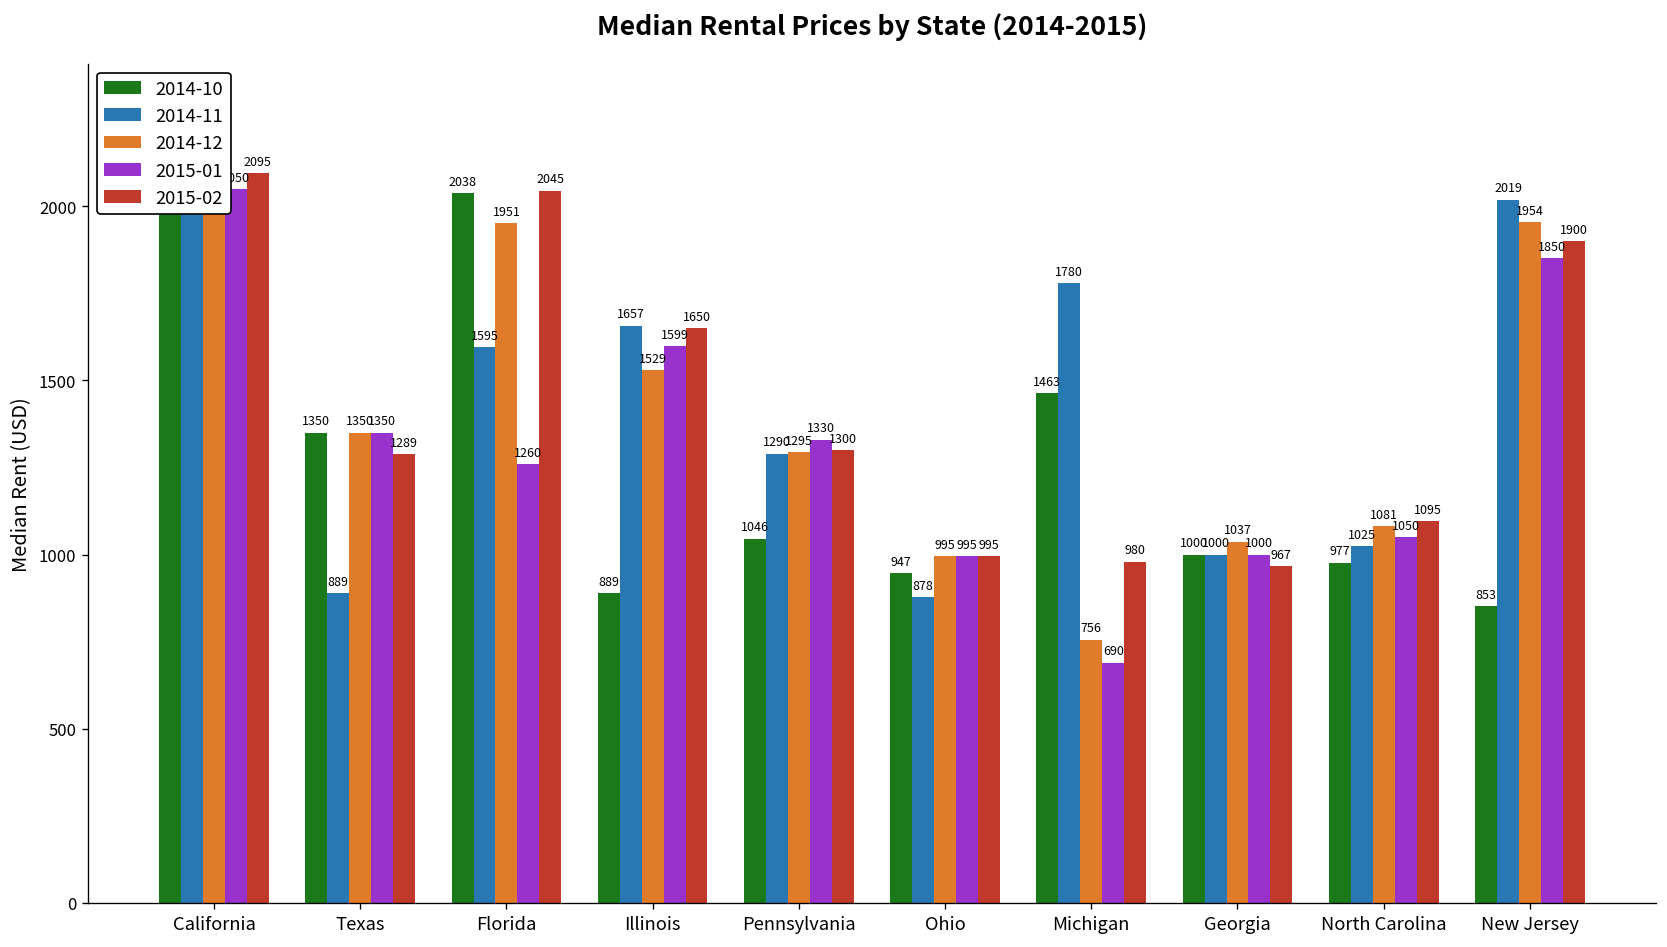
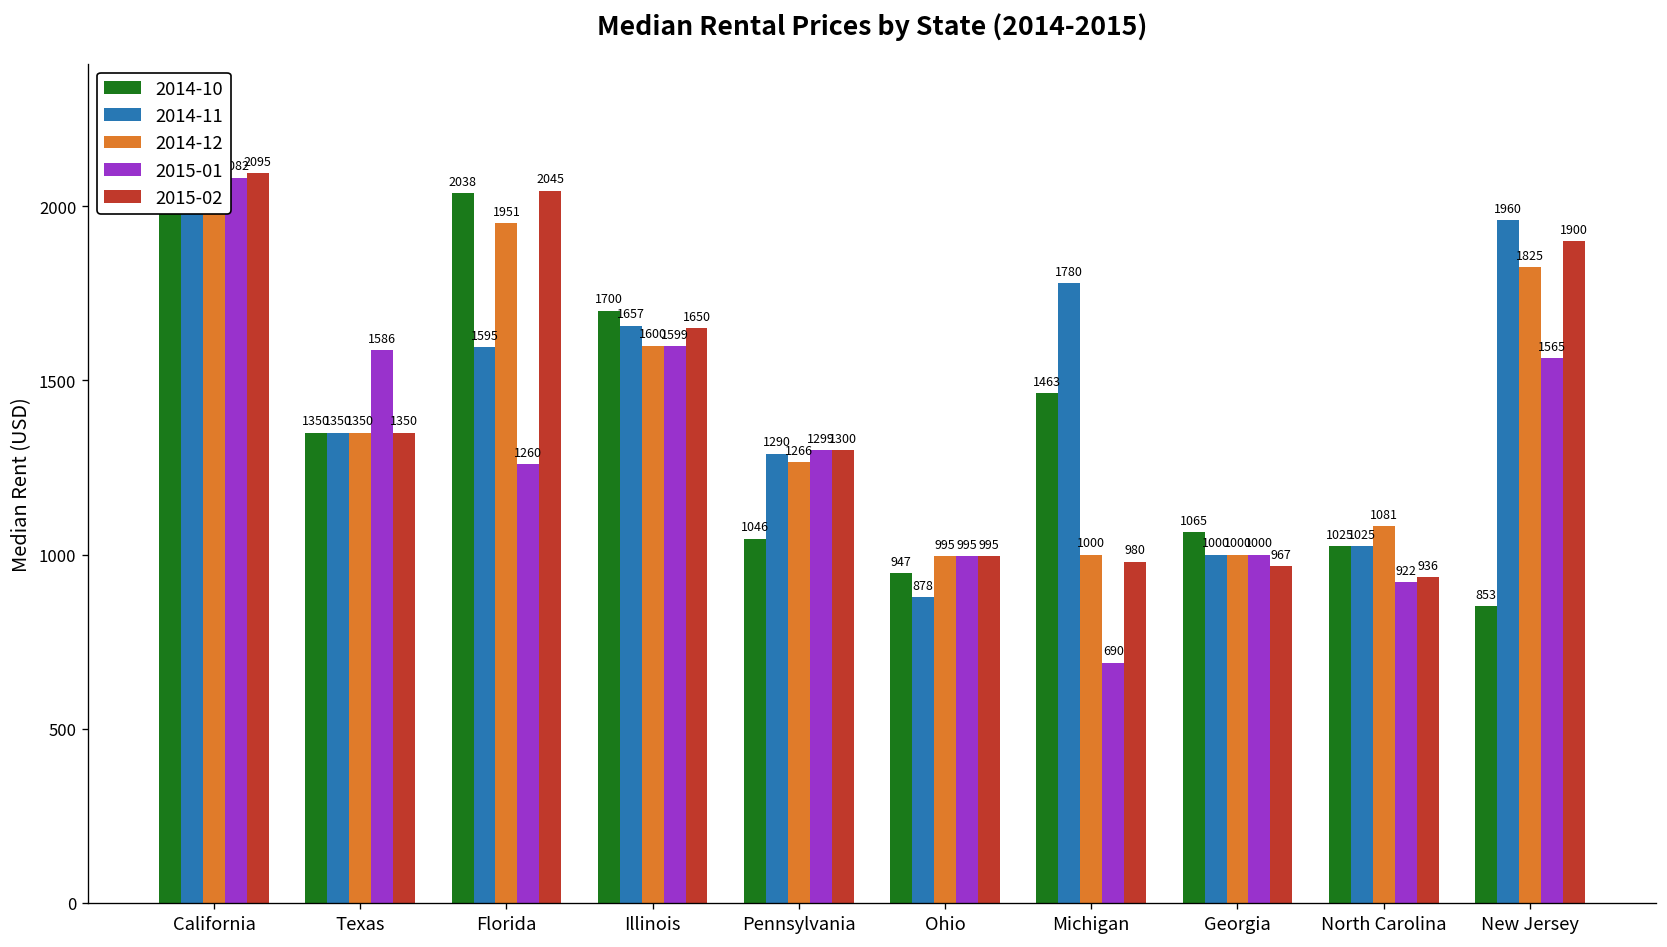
  {
    "2014-10": {
      "Florida": 2038,
-     "Illinois": 889,
+     "Illinois": 1700,
      "Pennsylvania": 1046,
      "Ohio": 947,
      "Michigan": 1463,
-     "Georgia": 1000,
-     "North Carolina": 977,
+     "Georgia": 1065,
+     "North Carolina": 1025,
      "New Jersey": 853
    },
    "2014-11": {
-     "Texas": 889,
+     "Texas": 1350,
      "Florida": 1595,
      "Illinois": 1657,
      "Pennsylvania": 1290,
      "Ohio": 878,
      "Michigan": 1780,
-     "New Jersey": 2019
+     "New Jersey": 1960
    },
    "2014-12": {
      "Florida": 1951,
-     "Illinois": 1529,
-     "Pennsylvania": 1295,
+     "Illinois": 1600,
+     "Pennsylvania": 1266,
      "Ohio": 995,
-     "Michigan": 756,
-     "Georgia": 1037,
+     "Michigan": 1000,
+     "Georgia": 1000,
      "North Carolina": 1081,
-     "New Jersey": 1954
+     "New Jersey": 1825
    },
    "2015-01": {
-     "California": 2050,
-     "Texas": 1350,
+     "California": 2080,
+     "Texas": 1586,
      "Florida": 1260,
-     "Pennsylvania": 1330,
+     "Pennsylvania": 1299,
      "Ohio": 995,
      "Michigan": 690,
-     "North Carolina": 1050,
-     "New Jersey": 1850
+     "North Carolina": 922,
+     "New Jersey": 1565
    },
    "2015-02": {
      "California": 2095,
-     "Texas": 1289,
+     "Texas": 1350,
      "Florida": 2045,
      "Illinois": 1650,
      "Ohio": 995,
      "Michigan": 980,
      "Georgia": 967,
-     "North Carolina": 1095,
+     "North Carolina": 936,
      "New Jersey": 1900
    }
  }
